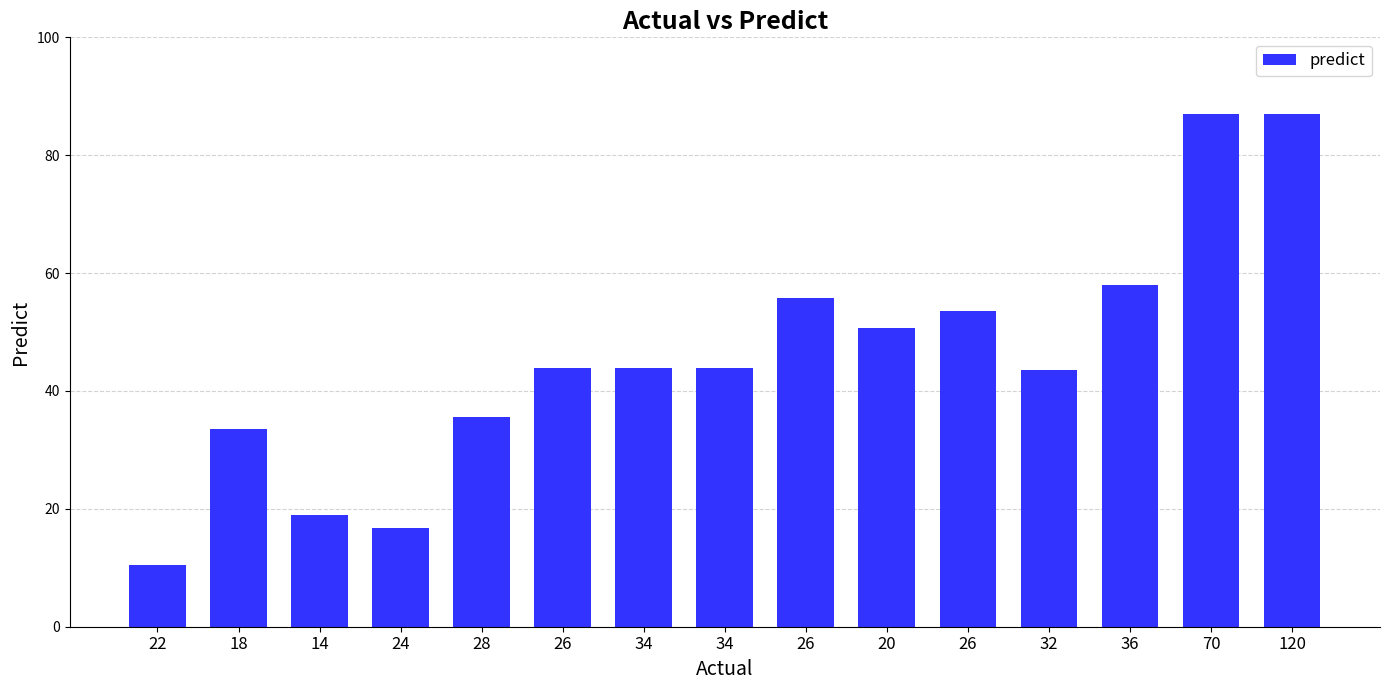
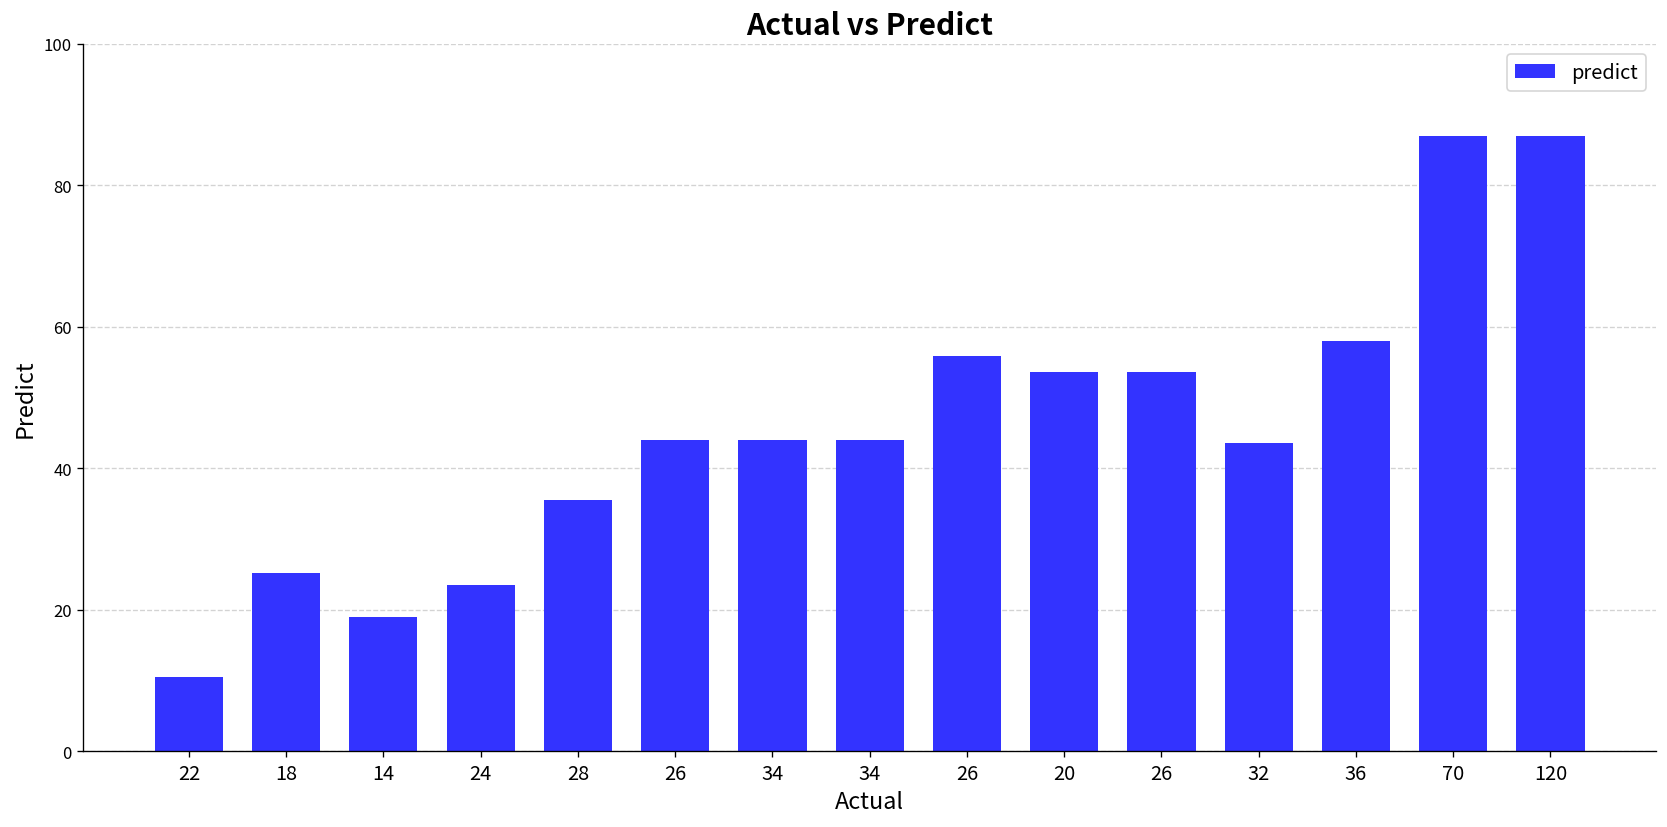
  {
    "22": 11,
-   "18": 34,
+   "18": 25,
    "14": 19,
-   "24": 17,
+   "24": 23,
    "28": 36,
-   "20": 51,
+   "20": 54,
    "32": 43,
    "36": 58,
    "70": 87,
    "120": 87
  }
